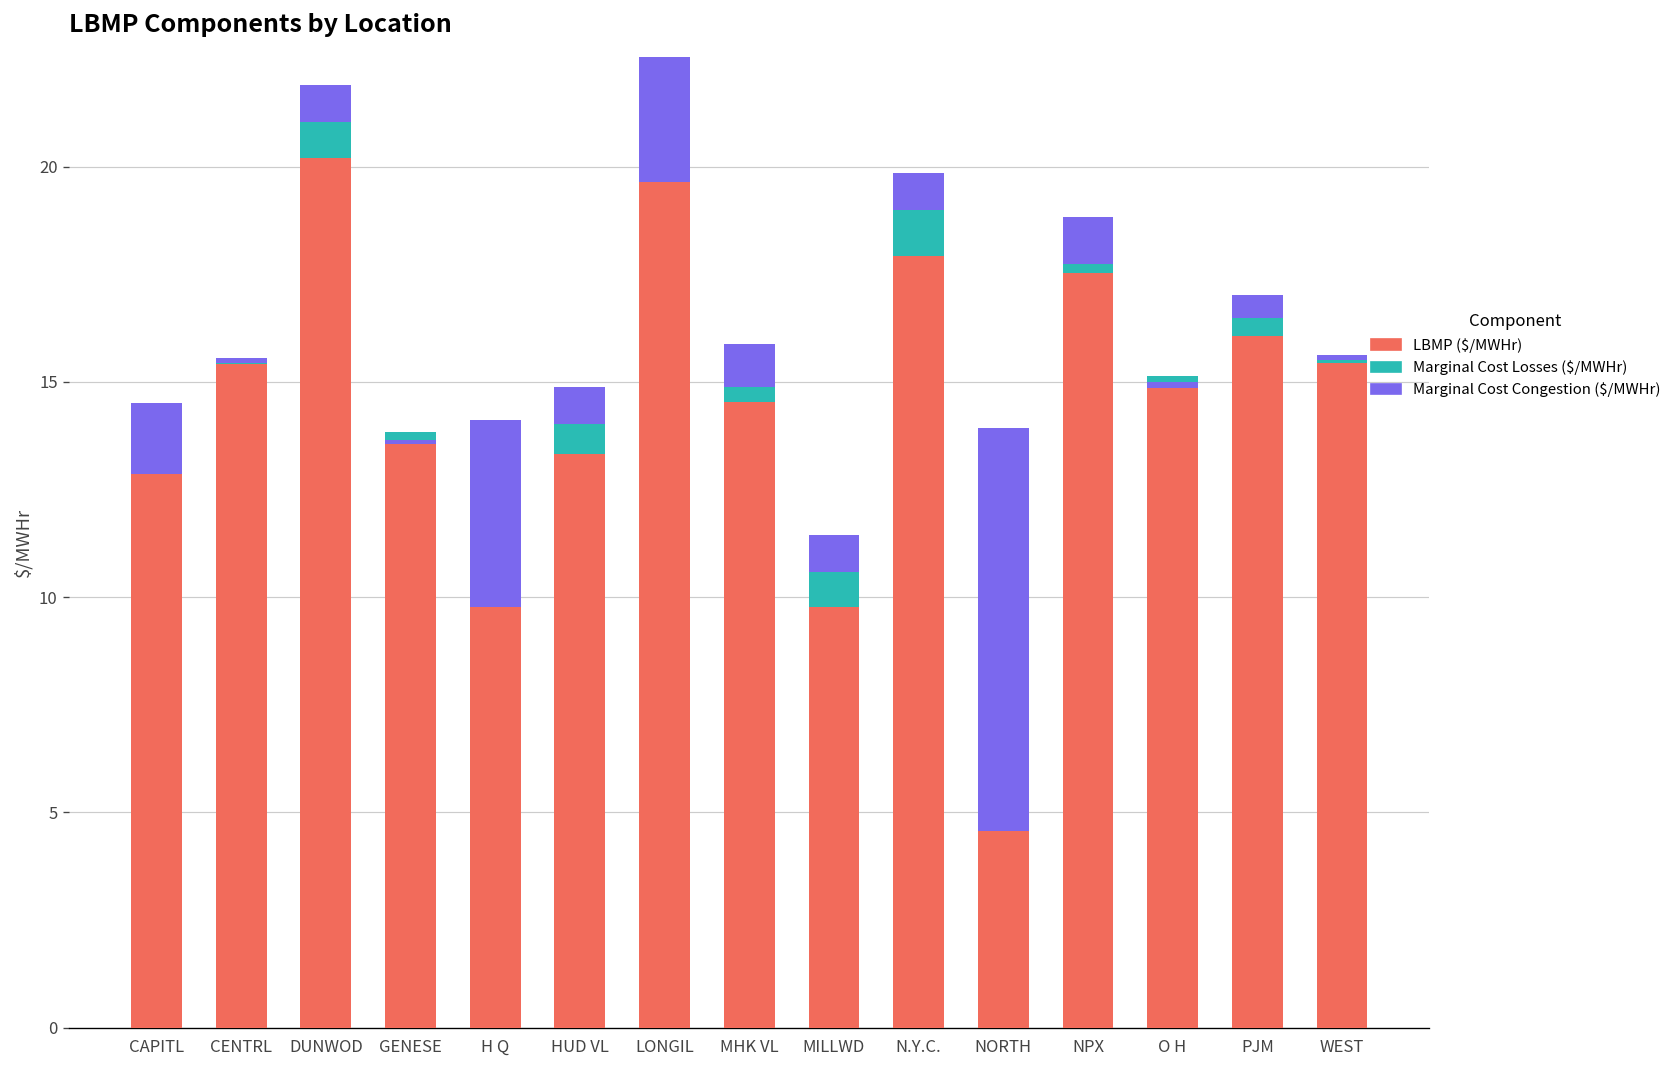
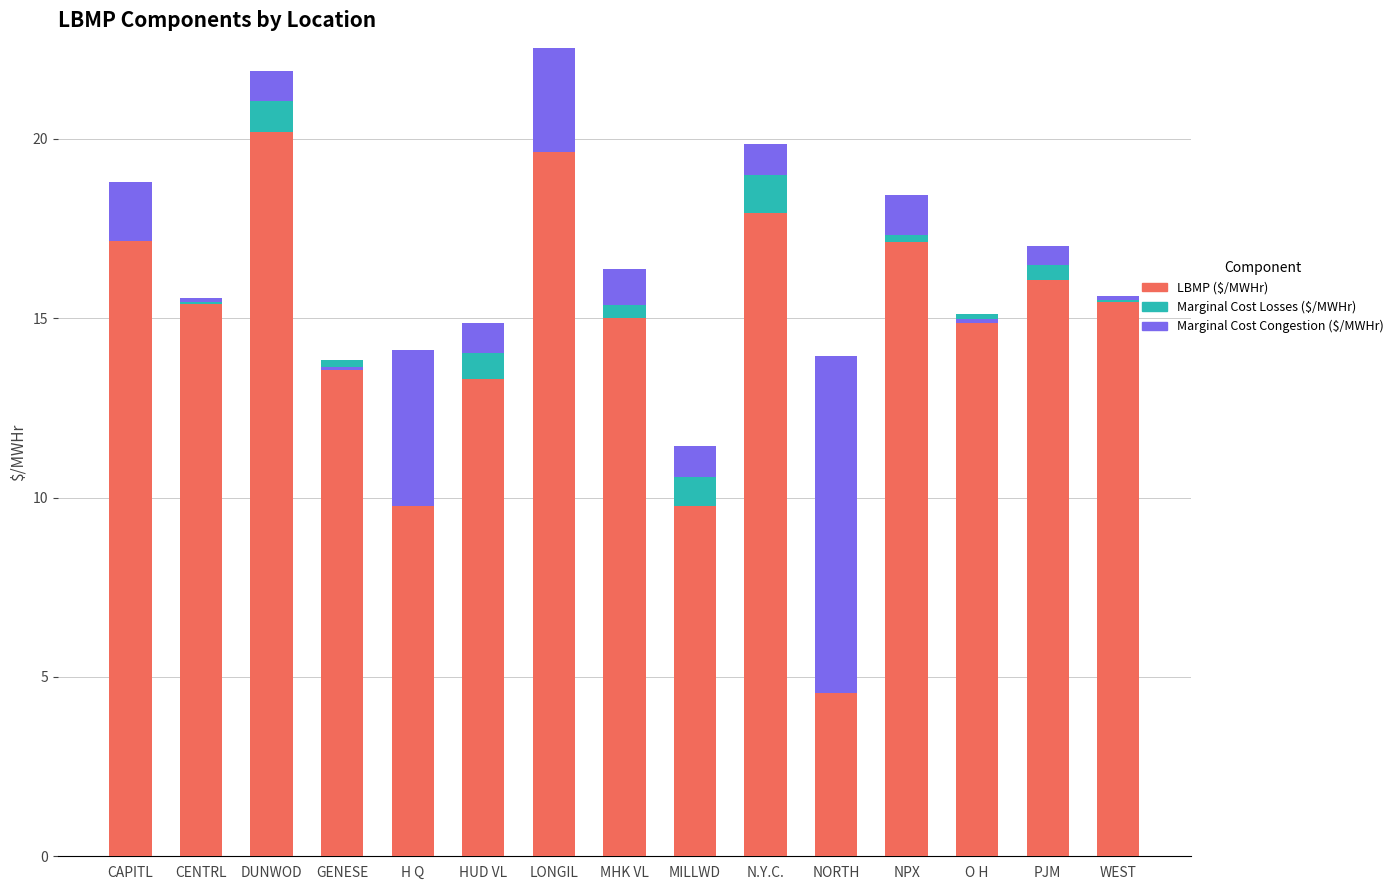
  {
    "LBMP ($/MWHr)": {
-     "CAPITL": 13.5,
+     "CAPITL": 17.8,
      "CENTRL": 15.4,
      "DUNWOD": 20.2,
      "GENESE": 13.8,
      "HUD VL": 13.3,
-     "MHK VL": 14.5,
+     "MHK VL": 15.0,
      "MILLWD": 9.8,
      "N.Y.C.": 17.9,
-     "NPX": 17.5,
+     "NPX": 17.1,
      "O H": 15.1,
      "PJM": 16.1,
      "WEST": 15.5
    },
    "Marginal Cost Losses ($/MWHr)": {
      "CAPITL": 1.0,
      "CENTRL": 0.2,
      "DUNWOD": 1.7,
      "HUD VL": 1.6,
      "LONGIL": 2.2,
      "MHK VL": 0.4,
      "MILLWD": 1.7,
      "N.Y.C.": 1.9,
      "NPX": 1.3,
      "PJM": 0.9,
      "WEST": 0.2
    },
    "Marginal Cost Congestion ($/MWHr)": {
      "CENTRL": -0.1,
      "H Q": 4.4,
      "MHK VL": 1.0,
      "NORTH": 9.4
    }
  }
